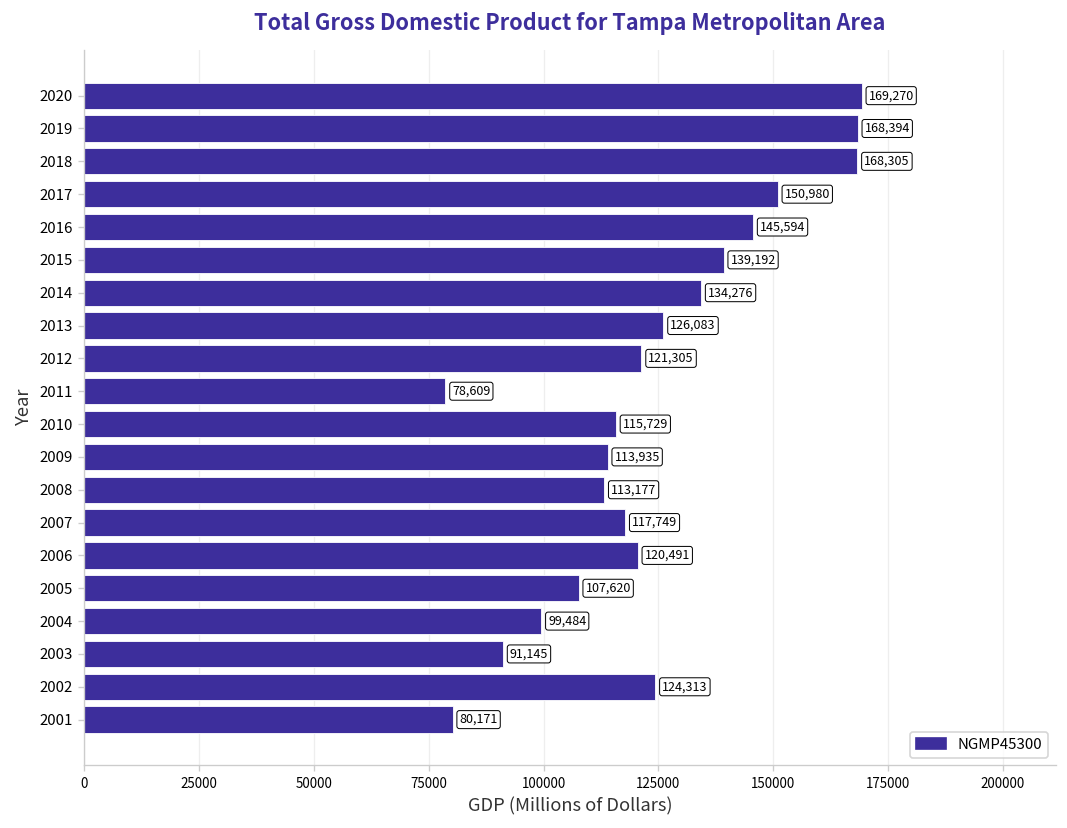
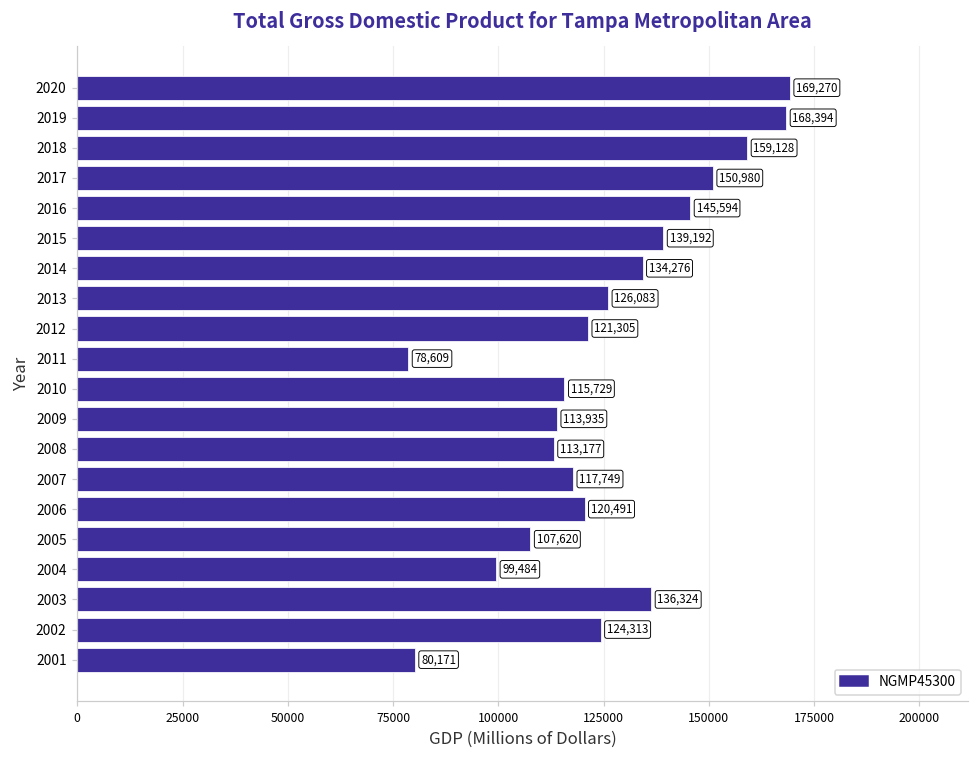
  {
-   "2018": "168,305",
-   "2003": "91,145"
+   "2018": "159,128",
+   "2003": "136,324"
  }
